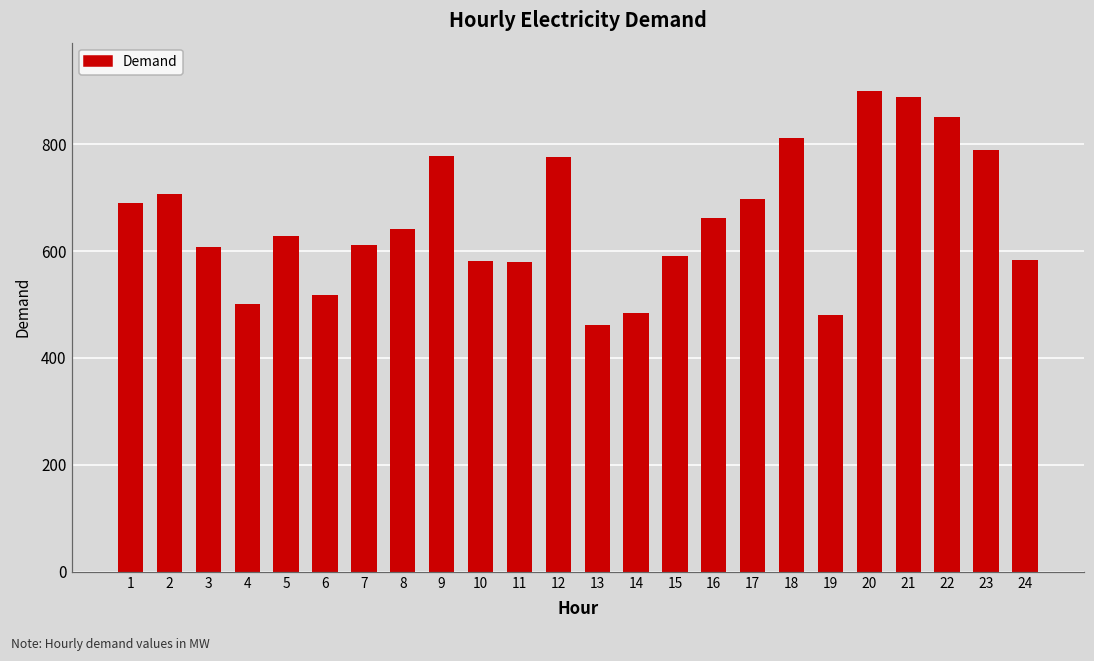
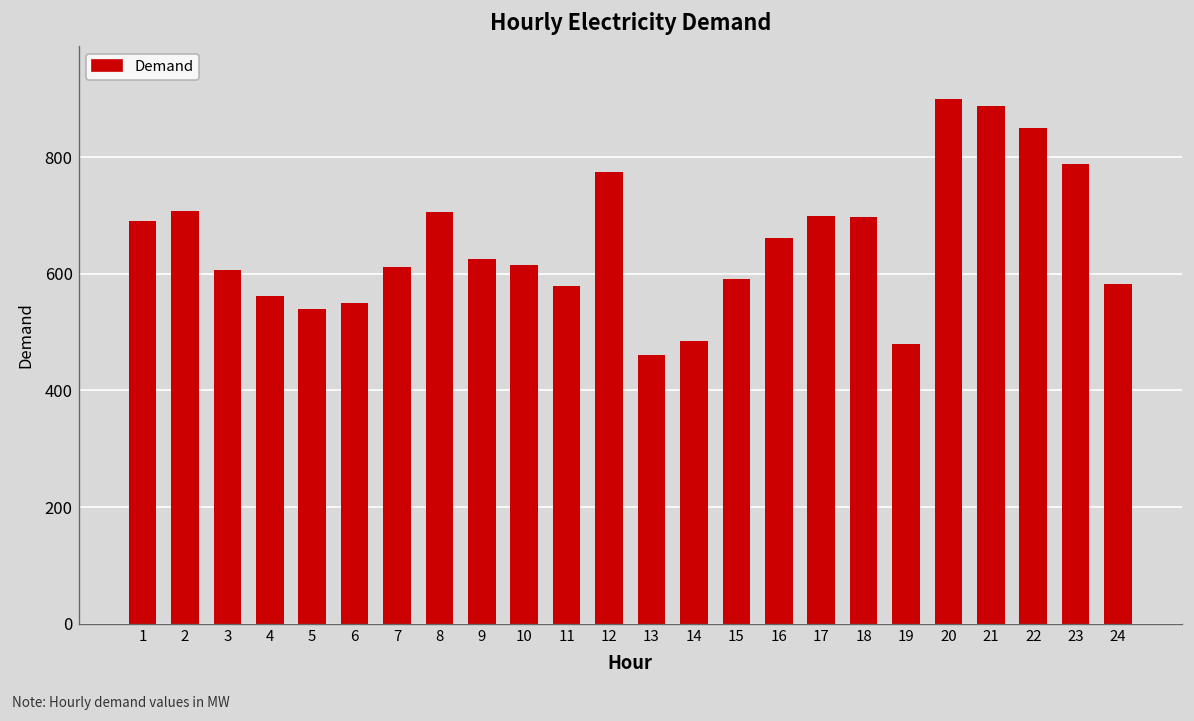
  {
    "1": 690,
    "2": 710,
    "3": 610,
-   "4": 500,
-   "5": 630,
-   "6": 520,
+   "4": 560,
+   "5": 540,
+   "6": 550,
    "7": 610,
-   "8": 640,
-   "9": 780,
-   "10": 580,
+   "8": 710,
+   "9": 620,
+   "10": 610,
    "11": 580,
    "12": 780,
    "13": 460,
    "14": 480,
    "15": 590,
    "16": 660,
    "17": 700,
-   "18": 810,
+   "18": 700,
    "19": 480,
    "20": 900,
    "21": 890,
    "22": 850,
    "23": 790,
    "24": 580
  }
